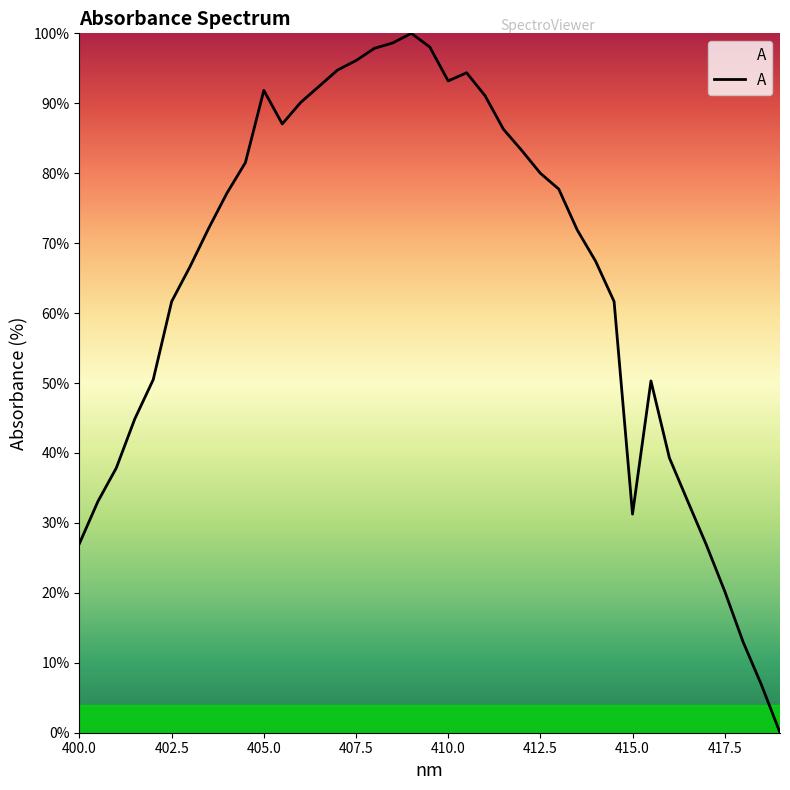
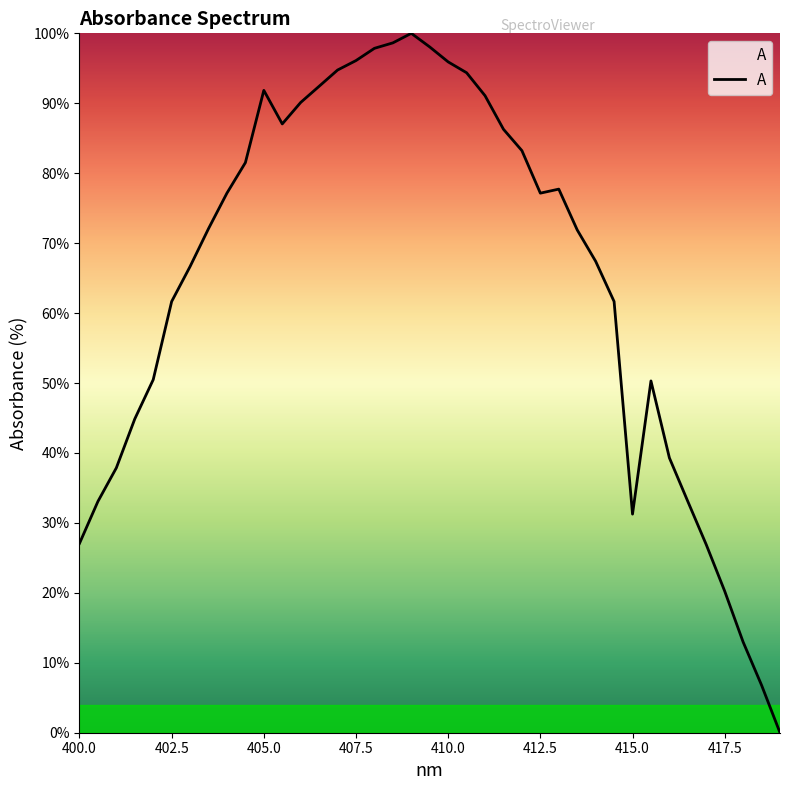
  {
    "400.0": "27%",
    "402.5": "62%",
    "405.0": "92%",
    "407.5": "96%",
-   "410.0": "93%",
-   "412.5": "80%",
+   "410.0": "96%",
+   "412.5": "77%",
    "415.0": "31%",
    "417.5": "20%"
  }
